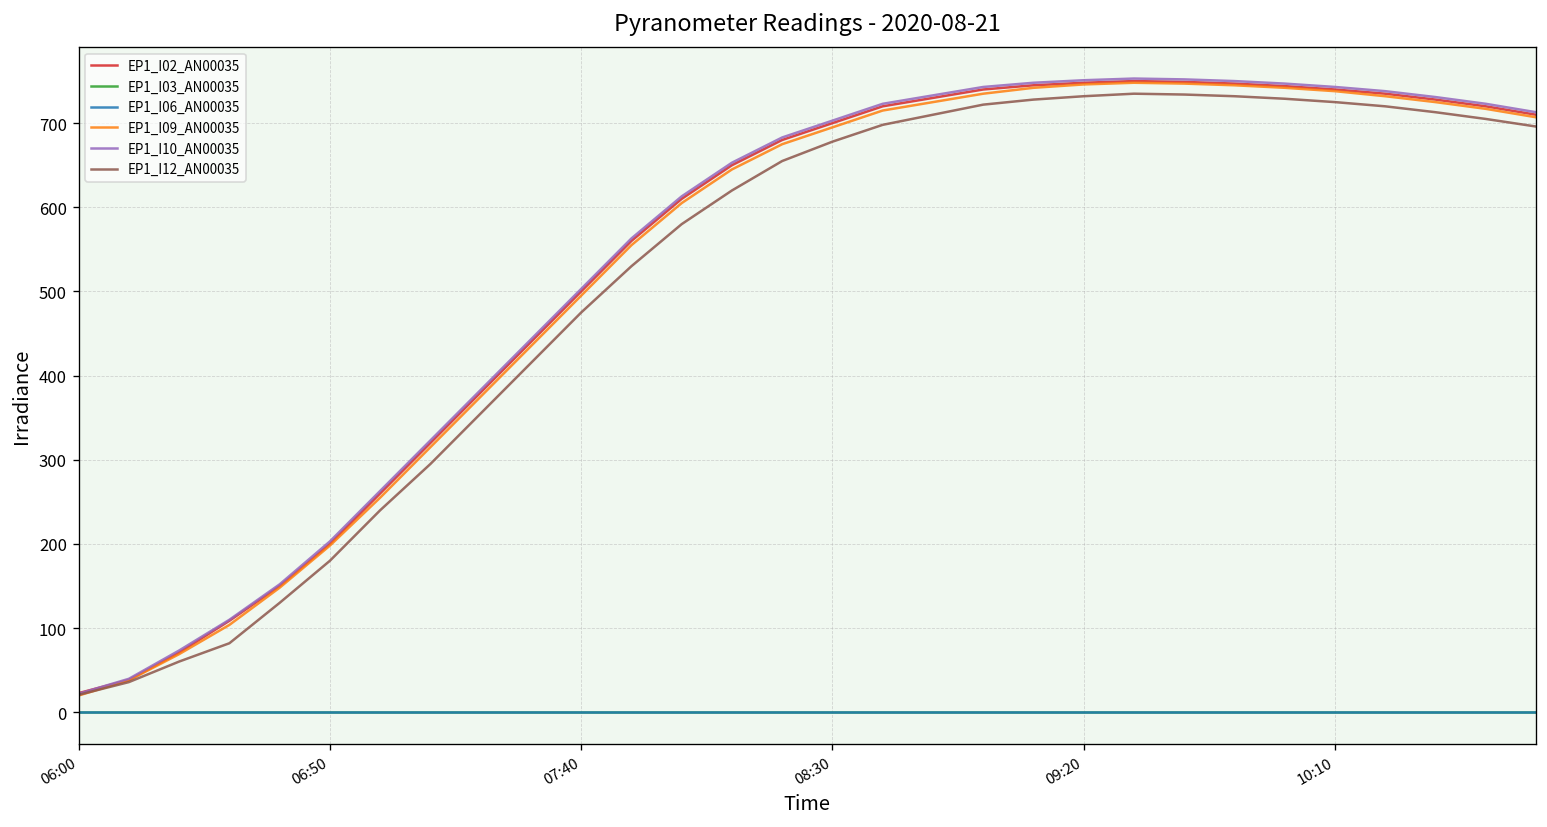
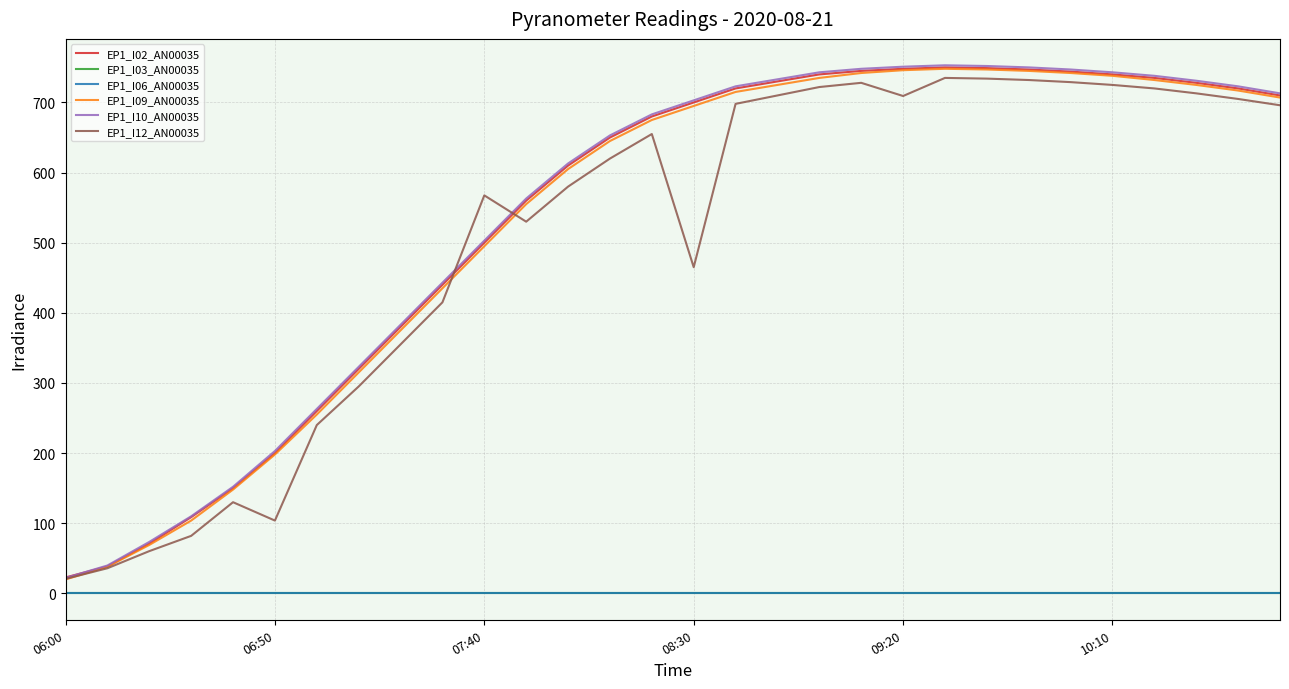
  {
    "EP1_I06_AN00035": {
      "06:00": 0,
      "06:50": 0,
      "07:40": 0,
      "08:30": 0,
      "09:20": 0,
      "10:10": 0
    },
    "EP1_I09_AN00035": {
      "07:40": 500,
      "08:30": 700
    },
    "EP1_I12_AN00035": {
-     "06:50": 180,
-     "07:40": 480,
-     "08:30": 680,
-     "09:20": 730,
+     "06:50": 100,
+     "07:40": 570,
+     "08:30": 470,
+     "09:20": 710,
      "10:10": 730
    }
  }
